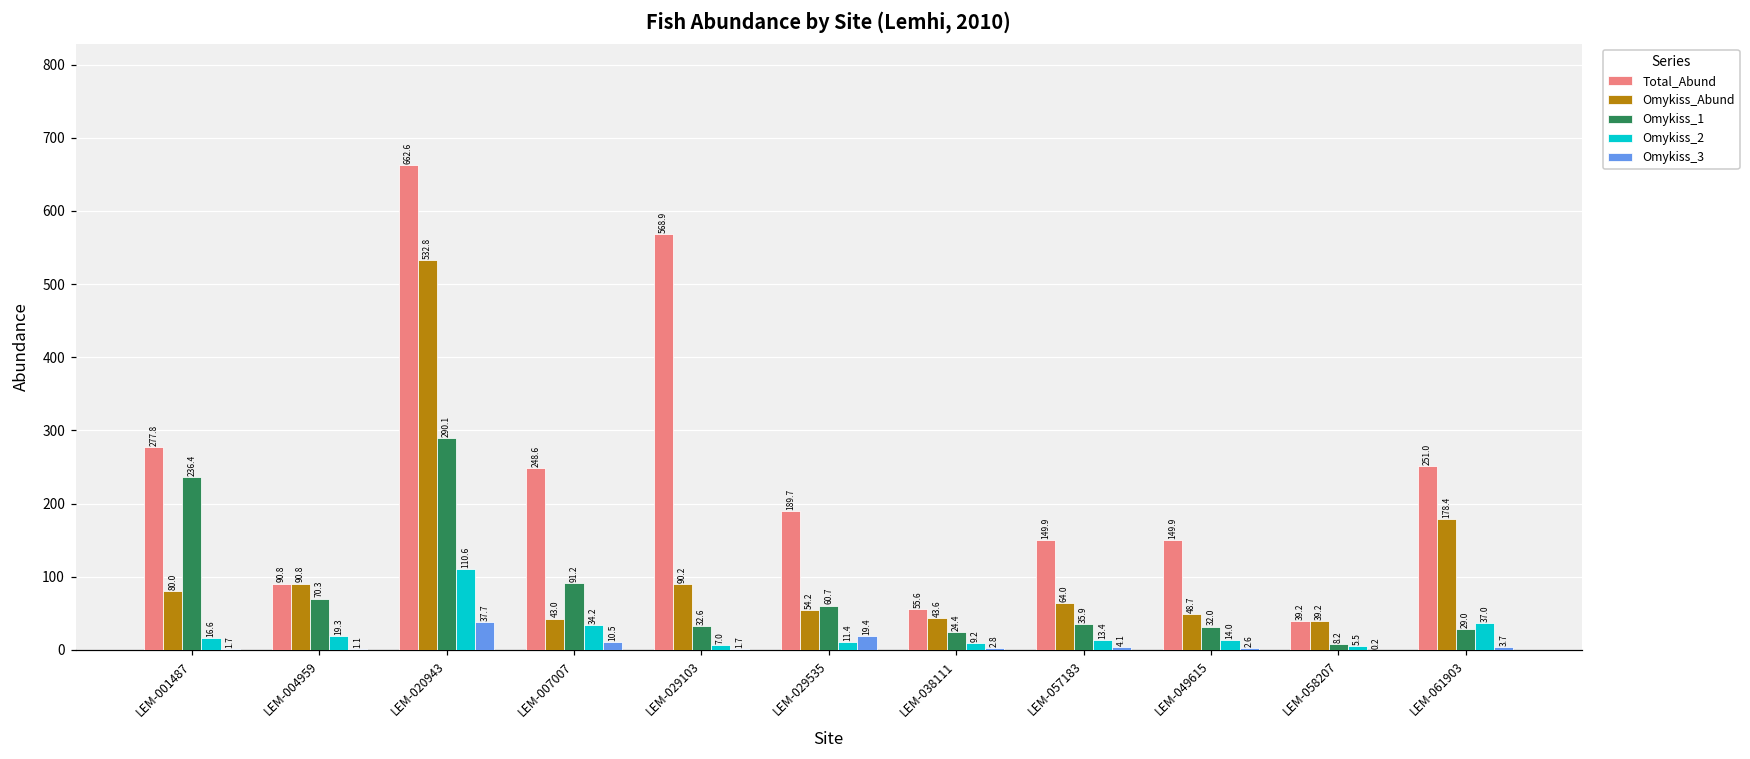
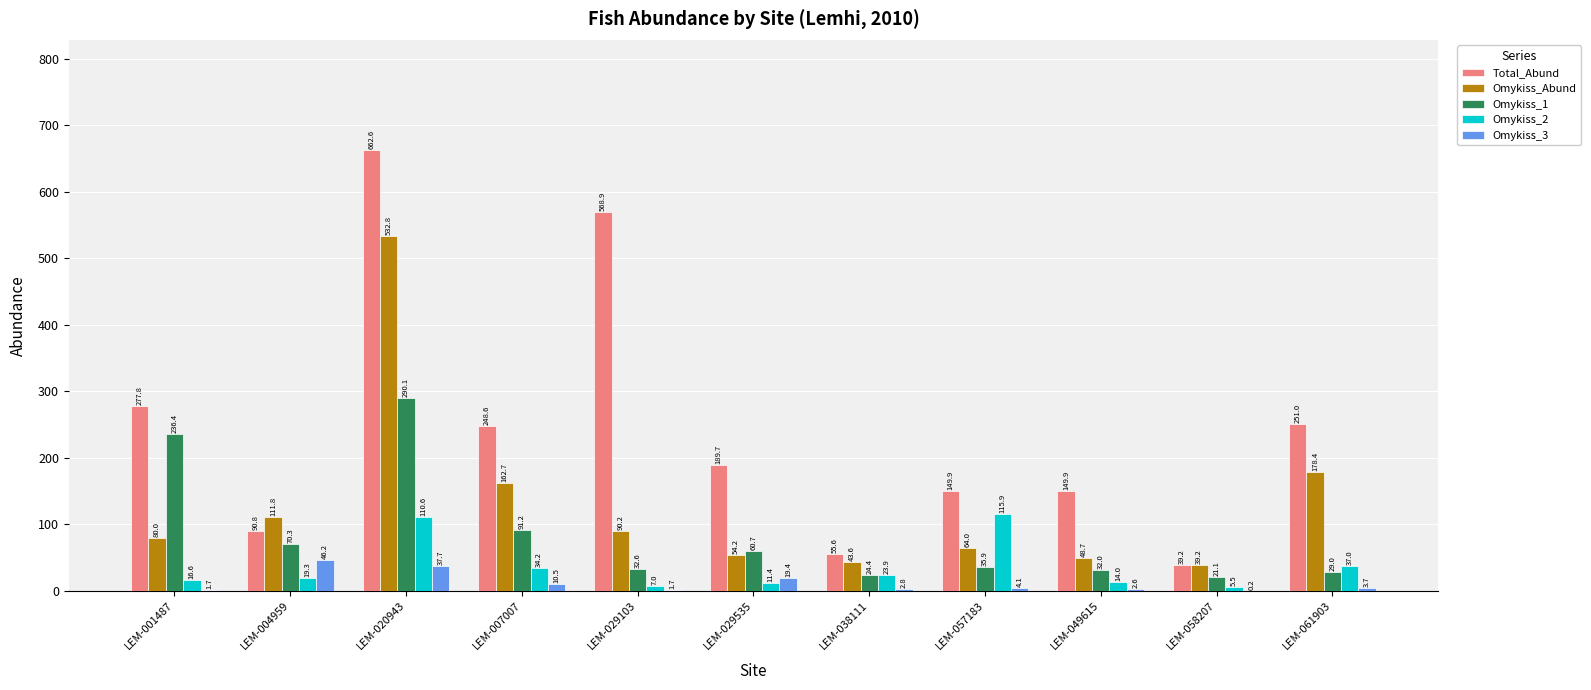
  {
    "Total_Abund": {
      "LEM-001487": 277.8,
      "LEM-004959": 90.8,
      "LEM-020943": 662.6,
      "LEM-007007": 248.6,
      "LEM-029103": 568.9,
      "LEM-029535": 189.7,
      "LEM-038111": 55.6,
      "LEM-057183": 149.9,
      "LEM-049615": 149.9,
      "LEM-058207": 39.2,
      "LEM-061903": 251.0
    },
    "Omykiss_Abund": {
      "LEM-001487": 80.0,
-     "LEM-004959": 90.8,
+     "LEM-004959": 111.8,
      "LEM-020943": 532.8,
-     "LEM-007007": 43.0,
+     "LEM-007007": 162.7,
      "LEM-029103": 90.2,
      "LEM-029535": 54.2,
      "LEM-038111": 43.6,
      "LEM-057183": 64.0,
      "LEM-049615": 48.7,
      "LEM-058207": 39.2,
      "LEM-061903": 178.4
    },
    "Omykiss_1": {
      "LEM-001487": 236.4,
      "LEM-004959": 70.3,
      "LEM-020943": 290.1,
      "LEM-007007": 91.2,
      "LEM-029103": 32.6,
      "LEM-029535": 60.7,
      "LEM-038111": 24.4,
      "LEM-057183": 35.9,
      "LEM-049615": 32.0,
-     "LEM-058207": 8.2,
+     "LEM-058207": 21.1,
      "LEM-061903": 29.0
    },
    "Omykiss_2": {
      "LEM-001487": 16.6,
      "LEM-004959": 19.3,
      "LEM-020943": 110.6,
      "LEM-007007": 34.2,
      "LEM-029103": 7.0,
      "LEM-029535": 11.4,
-     "LEM-038111": 9.2,
-     "LEM-057183": 13.4,
+     "LEM-038111": 23.9,
+     "LEM-057183": 115.9,
      "LEM-049615": 14.0,
      "LEM-058207": 5.5,
      "LEM-061903": 37.0
    },
    "Omykiss_3": {
      "LEM-001487": 1.7,
-     "LEM-004959": 1.1,
+     "LEM-004959": 46.2,
      "LEM-020943": 37.7,
      "LEM-007007": 10.5,
      "LEM-029103": 1.7,
      "LEM-029535": 19.4,
      "LEM-038111": 2.8,
      "LEM-057183": 4.1,
      "LEM-049615": 2.6,
      "LEM-058207": 0.2,
      "LEM-061903": 3.7
    }
  }
